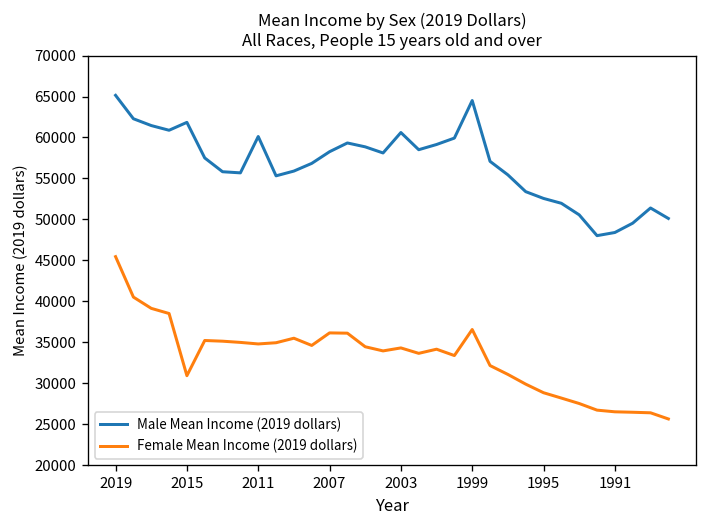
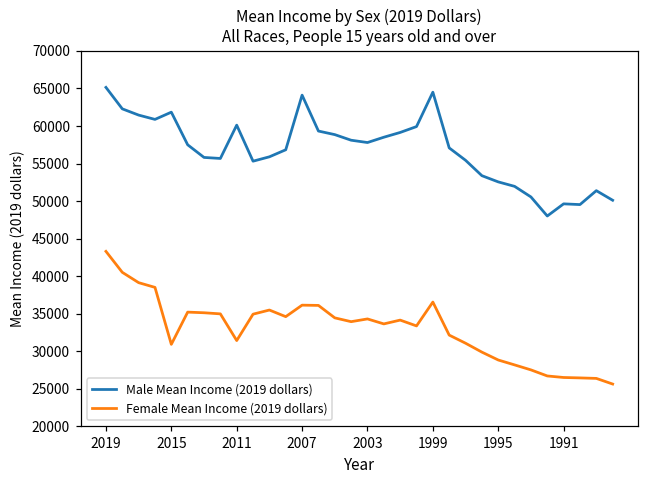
  {
    "Male Mean Income (2019 dollars)": {
      "2019": 65000,
      "2015": 62000,
      "2011": 60000,
-     "2007": 58000,
-     "2003": 61000,
+     "2007": 64000,
+     "2003": 58000,
      "1999": 65000,
      "1995": 53000,
-     "1991": 48000
+     "1991": 50000
    },
    "Female Mean Income (2019 dollars)": {
-     "2019": 45000,
+     "2019": 43000,
      "2015": 31000,
-     "2011": 35000,
+     "2011": 31000,
      "2007": 36000,
      "2003": 34000,
      "1999": 37000,
      "1995": 29000,
      "1991": 27000
    }
  }
